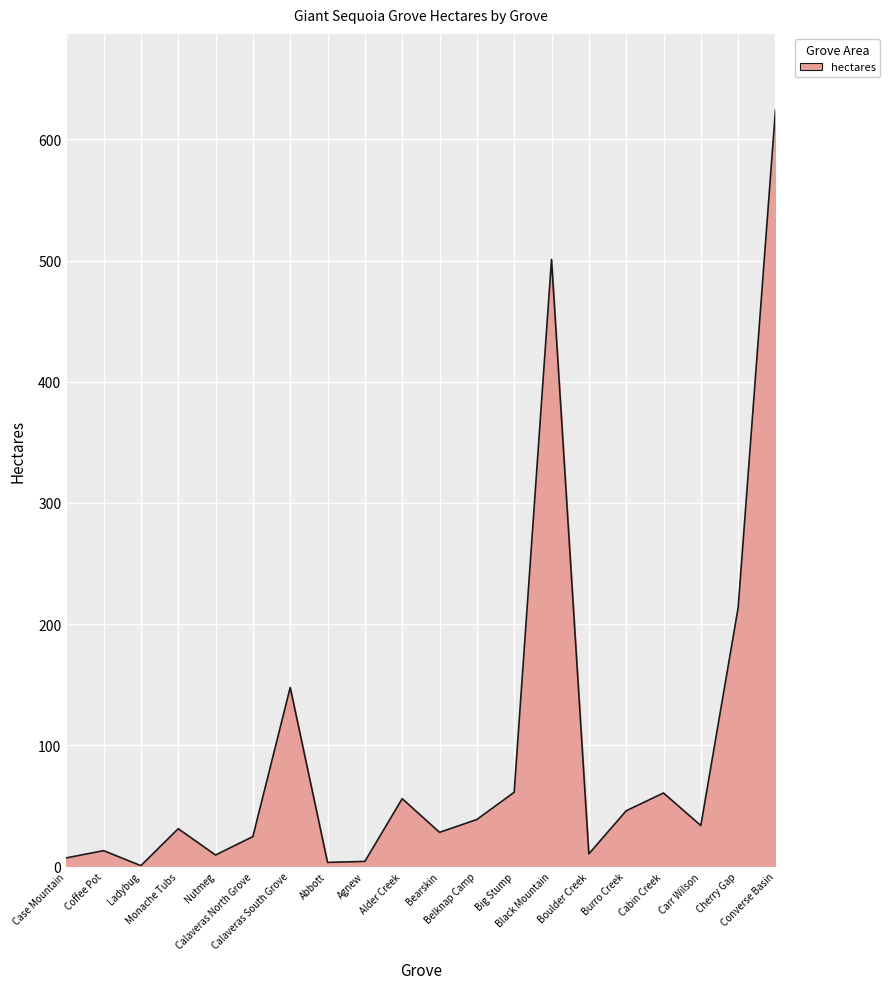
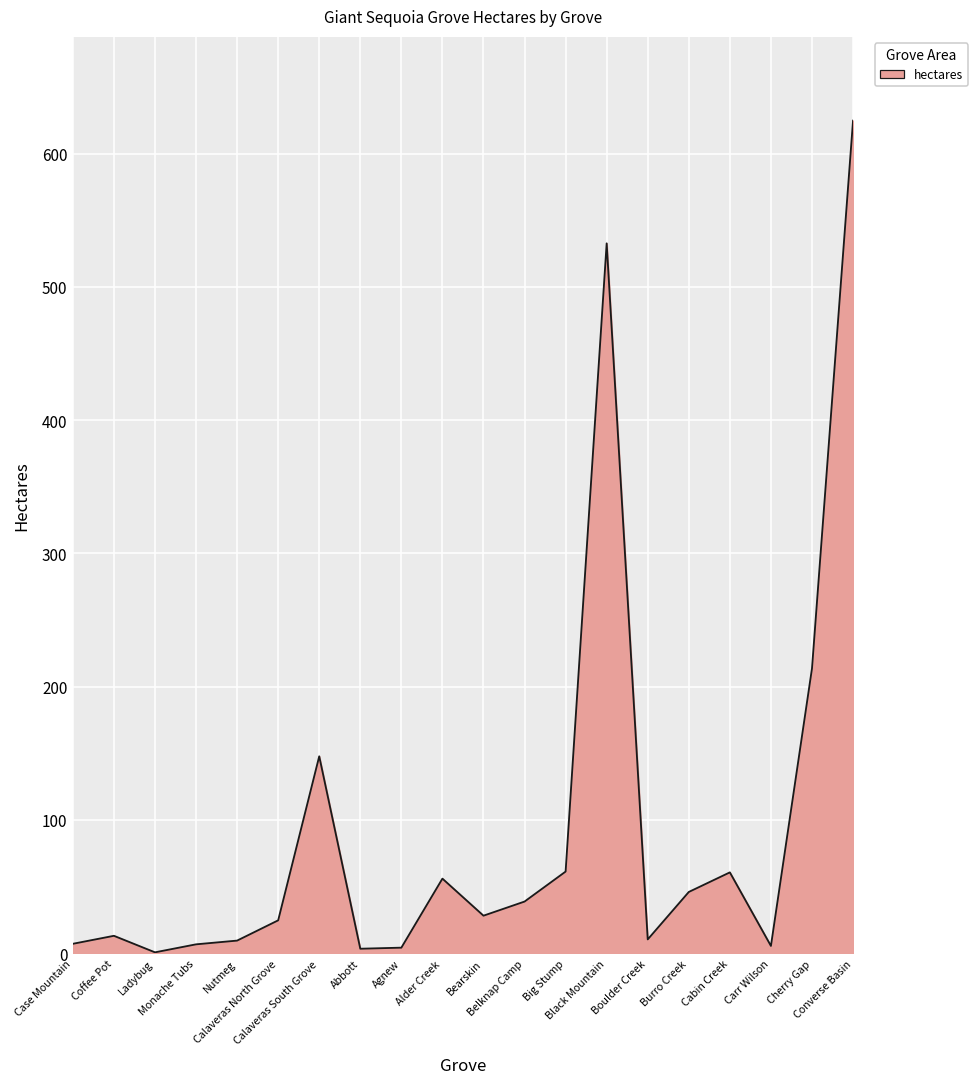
  {
    "Case Mountain": 7,
    "Coffee Pot": 13,
    "Ladybug": 1,
-   "Monache Tubs": 31,
+   "Monache Tubs": 7,
    "Nutmeg": 9,
    "Calaveras North Grove": 25,
    "Calaveras South Grove": 148,
    "Abbott": 3,
    "Agnew": 4,
    "Alder Creek": 56,
    "Bearskin": 28,
    "Belknap Camp": 39,
    "Big Stump": 61,
-   "Black Mountain": 501,
+   "Black Mountain": 533,
    "Boulder Creek": 10,
    "Burro Creek": 46,
    "Cabin Creek": 61,
-   "Carr Wilson": 34,
+   "Carr Wilson": 5,
    "Cherry Gap": 214,
    "Converse Basin": 625
  }
